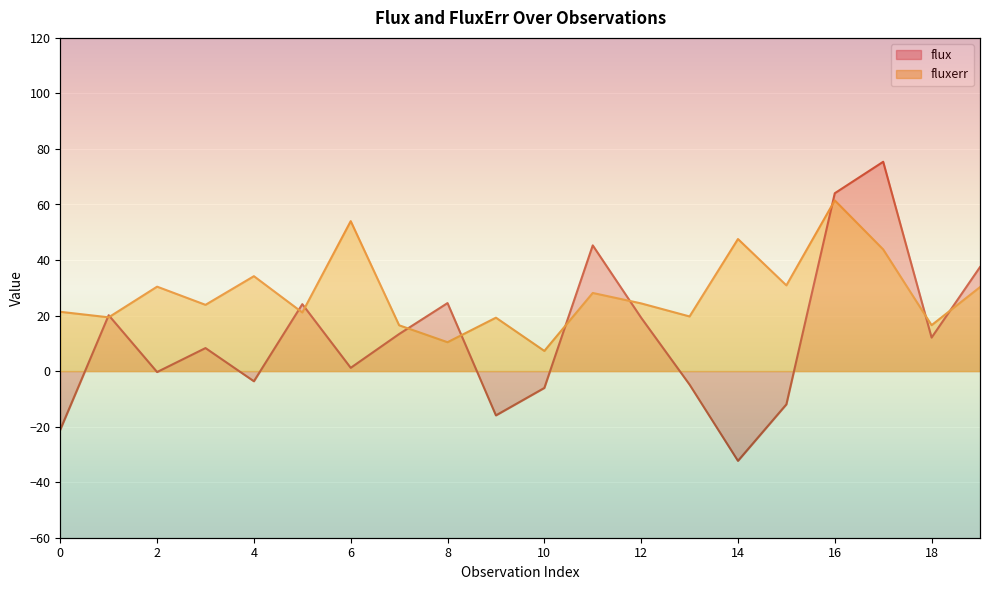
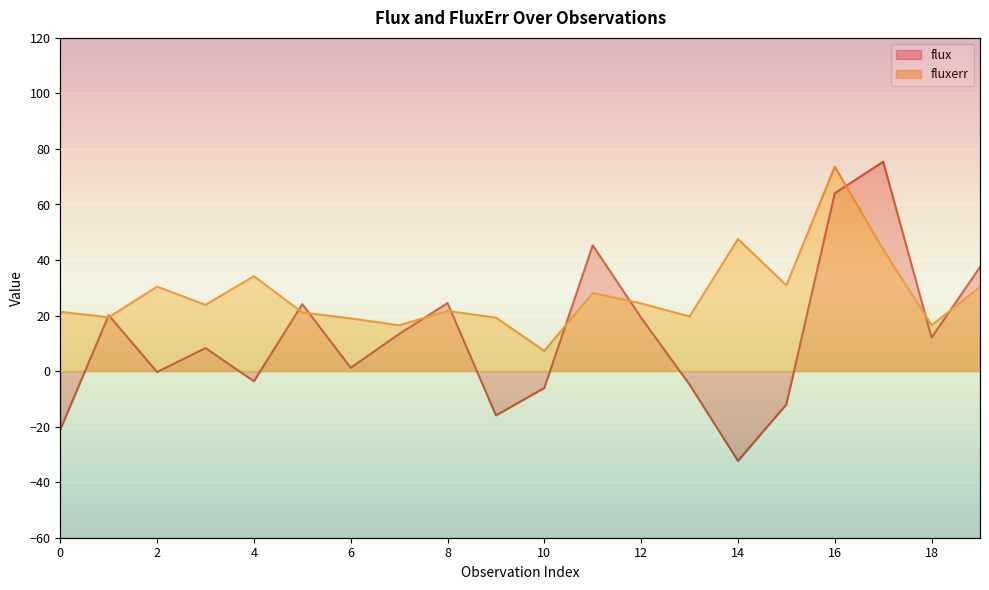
  {
    "fluxerr": {
      "0": 21,
      "2": 30,
      "4": 34,
-     "6": 54,
-     "8": 10,
+     "6": 19,
+     "8": 22,
      "10": 7,
      "12": 24,
      "14": 48,
-     "16": 61,
+     "16": 74,
      "18": 17
    }
  }
